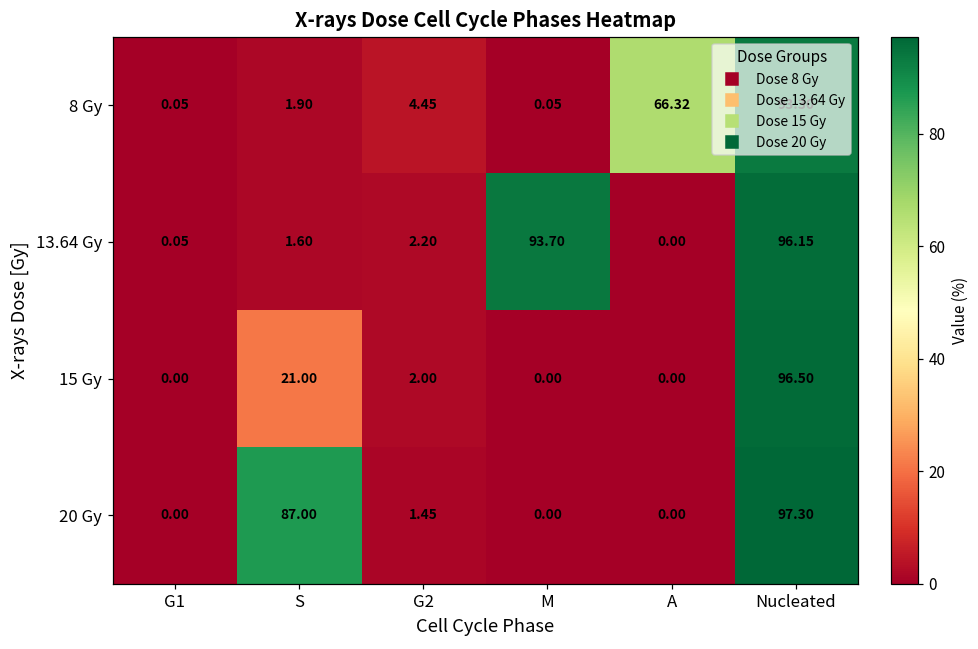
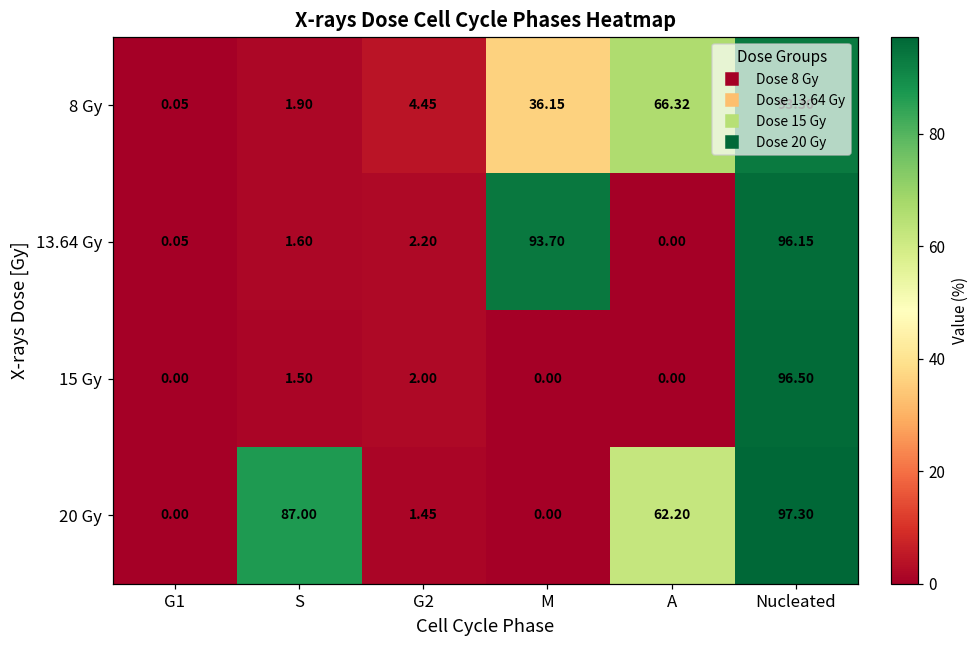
  {
    "8 Gy": {
      "G1": 0.05,
      "S": 1.90,
      "G2": 4.45,
-     "M": 0.05,
+     "M": 36.15,
      "A": 66.32
    },
    "13.64 Gy": {
      "G1": 0.05,
      "S": 1.60,
      "G2": 2.20,
      "M": 93.70,
      "A": 0.00,
      "Nucleated": 96.15
    },
    "15 Gy": {
      "G1": 0.00,
-     "S": 21.00,
+     "S": 1.50,
      "G2": 2.00,
      "M": 0.00,
      "A": 0.00,
      "Nucleated": 96.50
    },
    "20 Gy": {
      "G1": 0.00,
      "S": 87.00,
      "G2": 1.45,
      "M": 0.00,
-     "A": 0.00,
+     "A": 62.20,
      "Nucleated": 97.30
    }
  }
